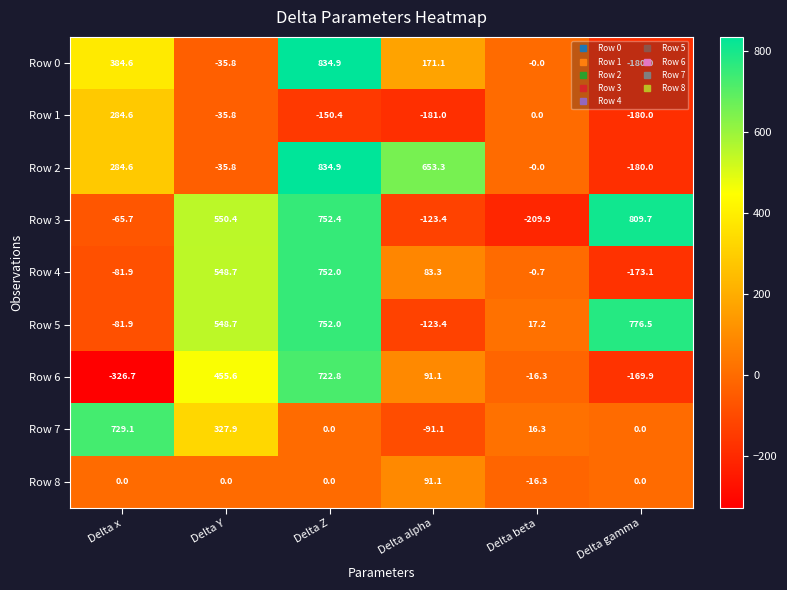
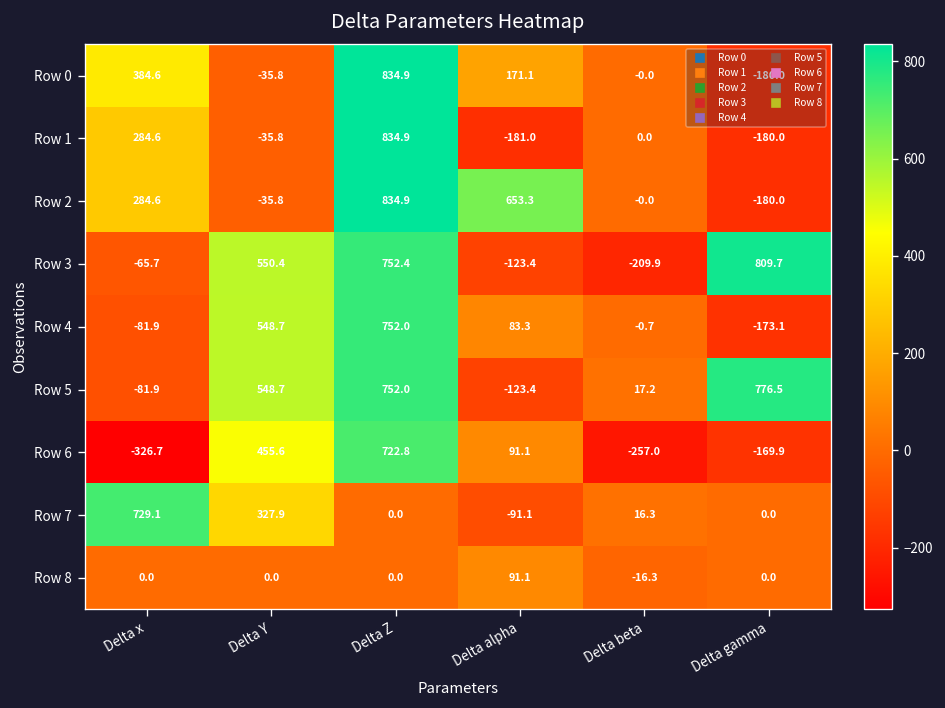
  {
    "Row 0": {
      "Delta x": 384.6,
      "Delta Y": -35.8,
      "Delta Z": 834.9,
      "Delta alpha": 171.1,
      "Delta beta": -0.0
    },
    "Row 1": {
      "Delta x": 284.6,
      "Delta Y": -35.8,
-     "Delta Z": -150.4,
+     "Delta Z": 834.9,
      "Delta alpha": -181.0,
      "Delta beta": 0.0,
      "Delta gamma": -180.0
    },
    "Row 2": {
      "Delta x": 284.6,
      "Delta Y": -35.8,
      "Delta Z": 834.9,
      "Delta alpha": 653.3,
      "Delta beta": -0.0,
      "Delta gamma": -180.0
    },
    "Row 3": {
      "Delta x": -65.7,
      "Delta Y": 550.4,
      "Delta Z": 752.4,
      "Delta alpha": -123.4,
      "Delta beta": -209.9,
      "Delta gamma": 809.7
    },
    "Row 4": {
      "Delta x": -81.9,
      "Delta Y": 548.7,
      "Delta Z": 752.0,
      "Delta alpha": 83.3,
      "Delta beta": -0.7,
      "Delta gamma": -173.1
    },
    "Row 5": {
      "Delta x": -81.9,
      "Delta Y": 548.7,
      "Delta Z": 752.0,
      "Delta alpha": -123.4,
      "Delta beta": 17.2,
      "Delta gamma": 776.5
    },
    "Row 6": {
      "Delta x": -326.7,
      "Delta Y": 455.6,
      "Delta Z": 722.8,
      "Delta alpha": 91.1,
-     "Delta beta": -16.3,
+     "Delta beta": -257.0,
      "Delta gamma": -169.9
    },
    "Row 7": {
      "Delta x": 729.1,
      "Delta Y": 327.9,
      "Delta Z": 0.0,
      "Delta alpha": -91.1,
      "Delta beta": 16.3,
      "Delta gamma": 0.0
    },
    "Row 8": {
      "Delta x": 0.0,
      "Delta Y": 0.0,
      "Delta Z": 0.0,
      "Delta alpha": 91.1,
      "Delta beta": -16.3,
      "Delta gamma": 0.0
    }
  }
